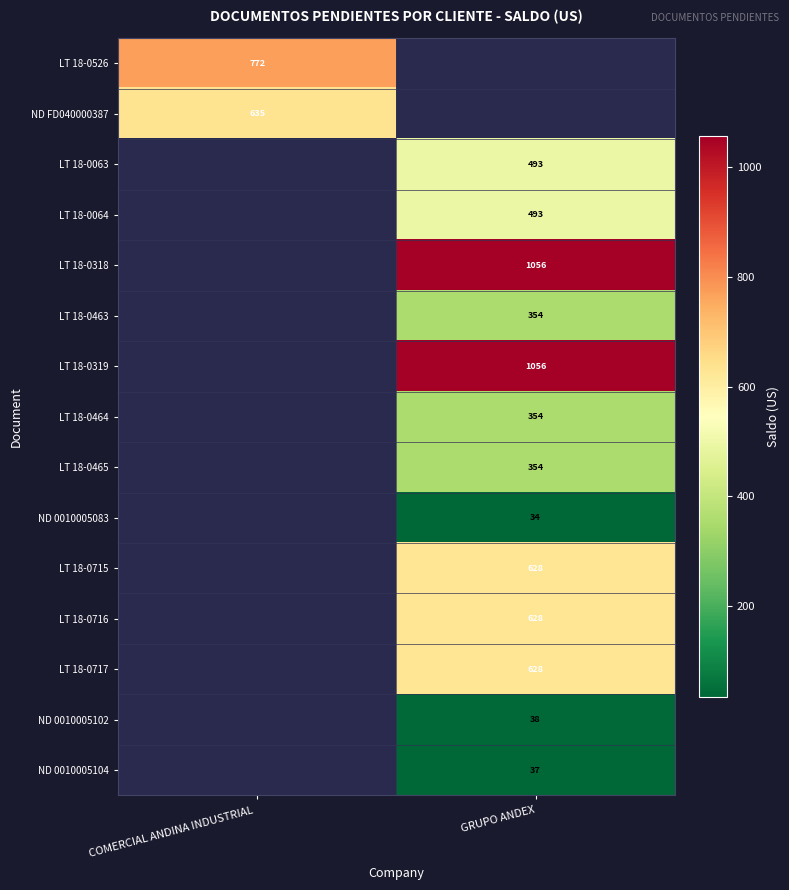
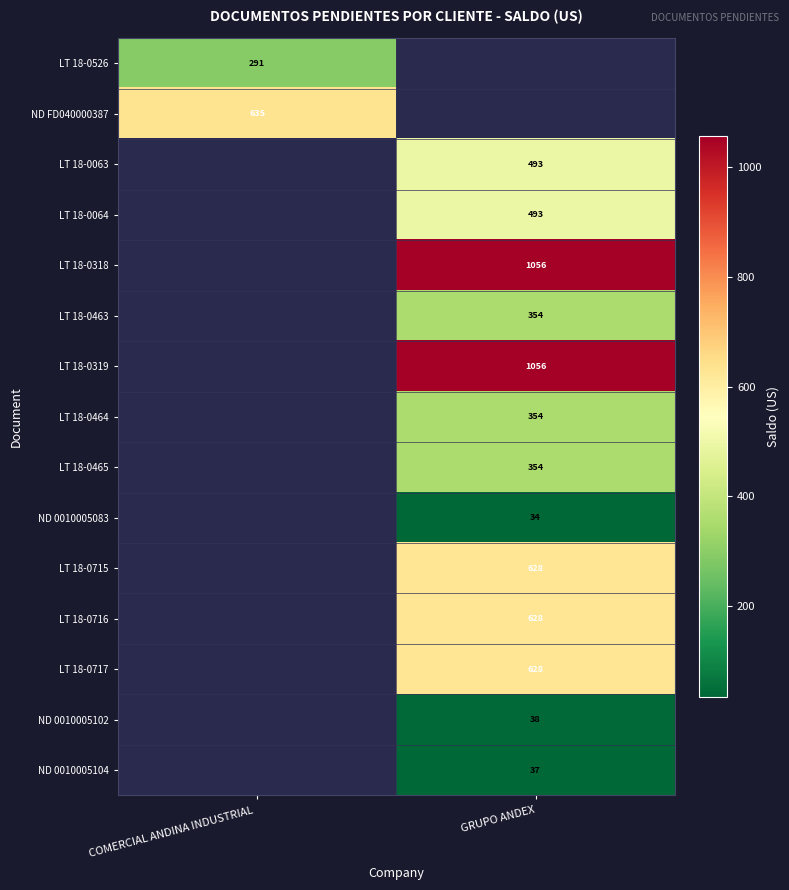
  {
    "LT 18-0526": {
-     "COMERCIAL ANDINA INDUSTRIAL": 772
+     "COMERCIAL ANDINA INDUSTRIAL": 291
    },
    "ND FD040000387": {
      "COMERCIAL ANDINA INDUSTRIAL": 635
    },
    "LT 18-0063": {
      "GRUPO ANDEX": 493
    },
    "LT 18-0064": {
      "GRUPO ANDEX": 493
    },
    "LT 18-0318": {
      "GRUPO ANDEX": 1056
    },
    "LT 18-0463": {
      "GRUPO ANDEX": 354
    },
    "LT 18-0319": {
      "GRUPO ANDEX": 1056
    },
    "LT 18-0464": {
      "GRUPO ANDEX": 354
    },
    "LT 18-0465": {
      "GRUPO ANDEX": 354
    },
    "ND 0010005083": {
      "GRUPO ANDEX": 34
    },
    "LT 18-0715": {
      "GRUPO ANDEX": 628
    },
    "LT 18-0716": {
      "GRUPO ANDEX": 628
    },
    "LT 18-0717": {
      "GRUPO ANDEX": 628
    },
    "ND 0010005102": {
      "GRUPO ANDEX": 38
    },
    "ND 0010005104": {
      "GRUPO ANDEX": 37
    }
  }
